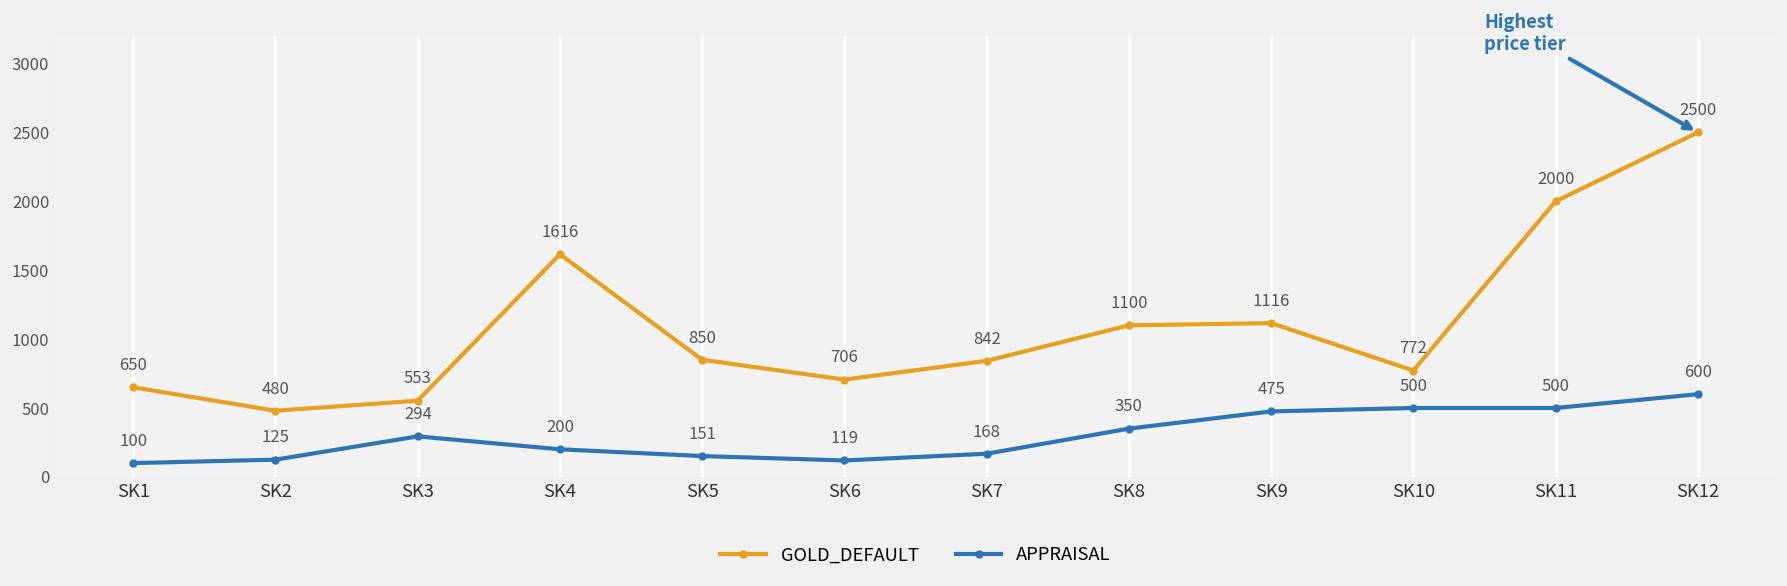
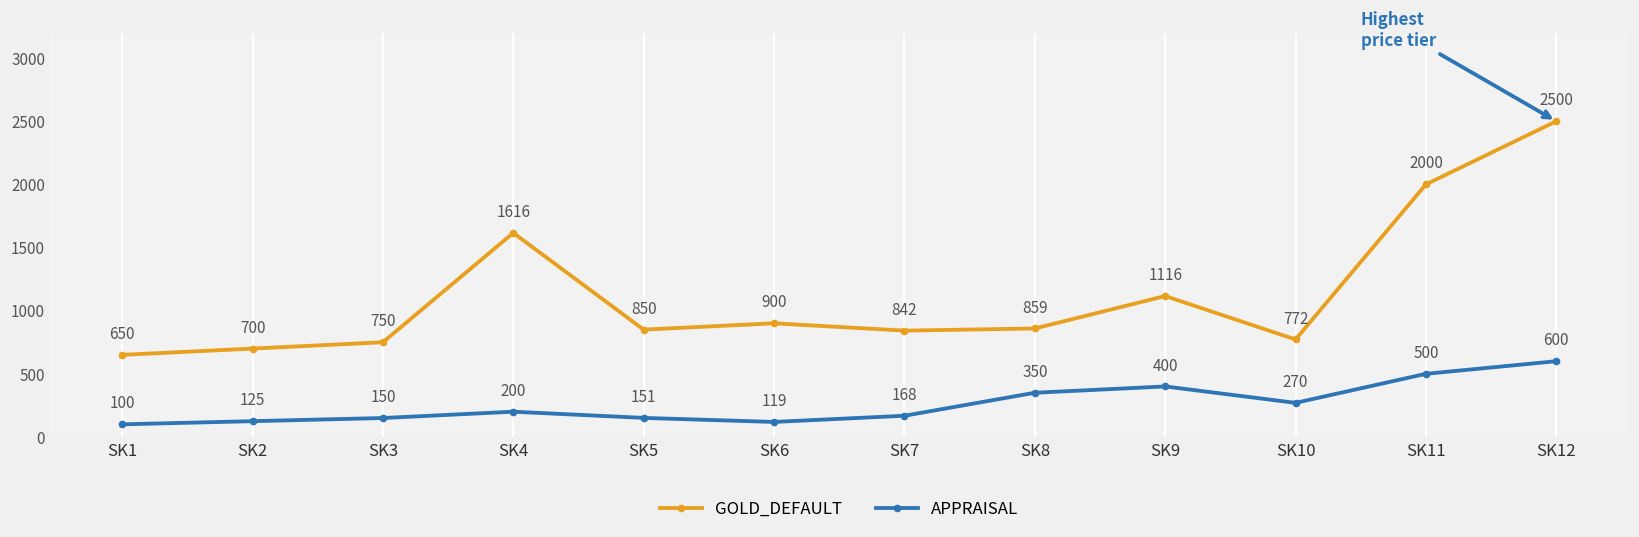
  {
    "GOLD_DEFAULT": {
      "SK1": 650,
-     "SK2": 480,
-     "SK3": 553,
+     "SK2": 700,
+     "SK3": 750,
      "SK4": 1616,
      "SK5": 850,
-     "SK6": 706,
+     "SK6": 900,
      "SK7": 842,
-     "SK8": 1100,
+     "SK8": 859,
      "SK9": 1116,
      "SK10": 772,
      "SK11": 2000
    },
    "APPRAISAL": {
      "SK1": 100,
      "SK2": 125,
-     "SK3": 294,
+     "SK3": 150,
      "SK4": 200,
      "SK5": 151,
      "SK6": 119,
      "SK7": 168,
      "SK8": 350,
-     "SK9": 475,
-     "SK10": 500,
+     "SK9": 400,
+     "SK10": 270,
      "SK11": 500,
      "SK12": 600
    }
  }
